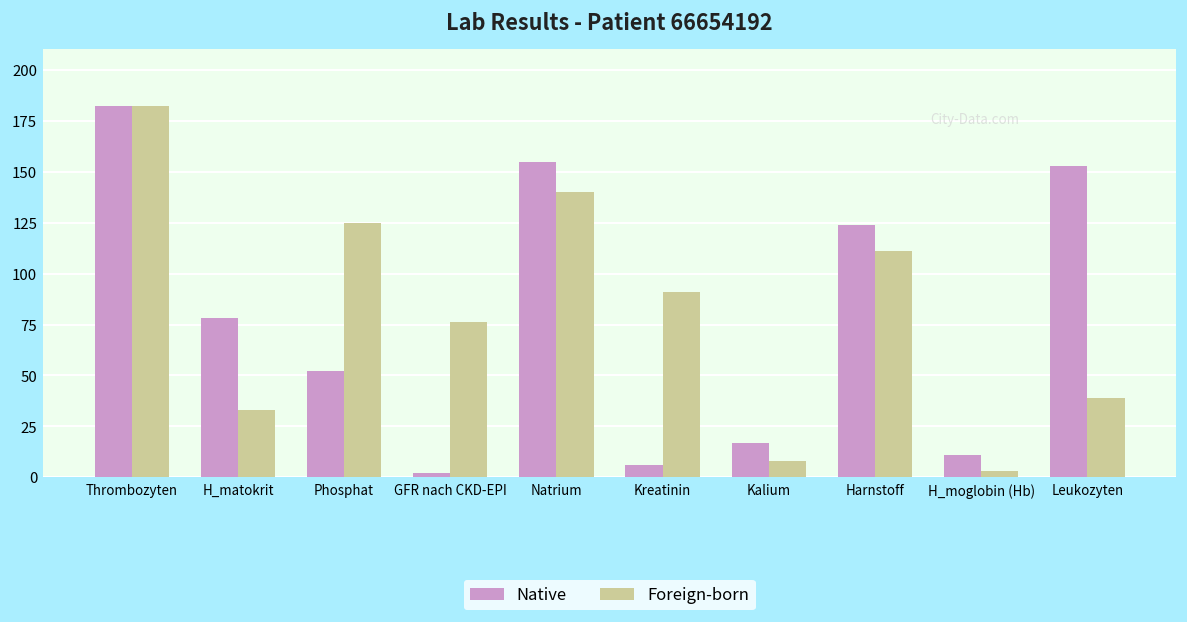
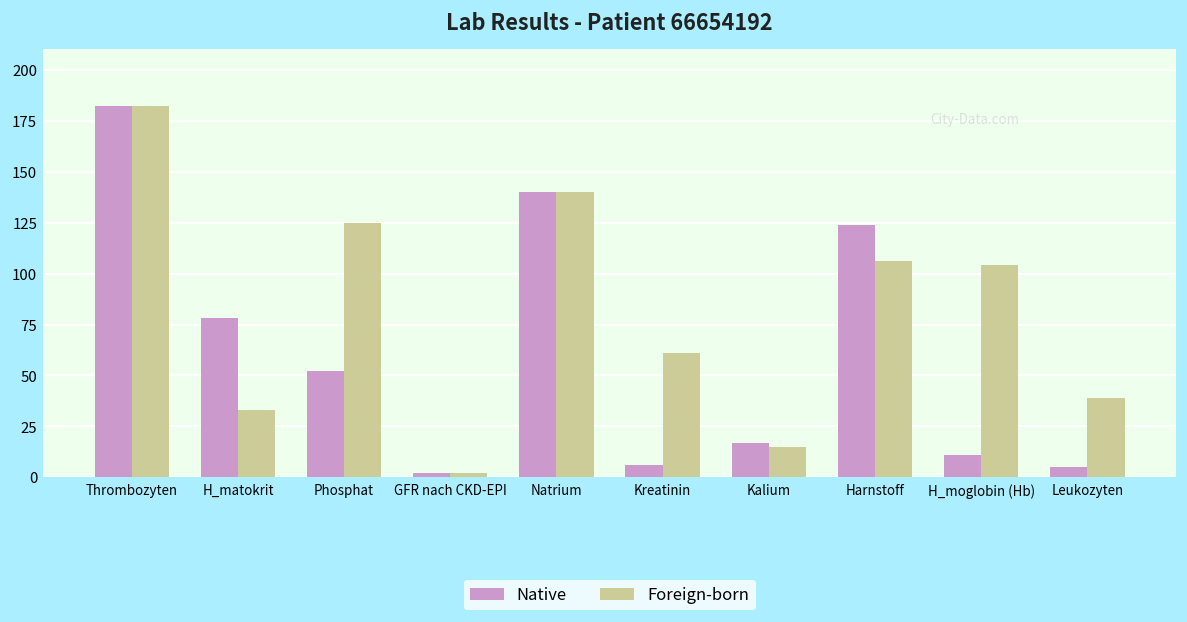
  {
    "Native": {
      "Thrombozyten": 182,
      "H_matokrit": 78,
      "Phosphat": 52,
      "GFR nach CKD-EPI": 2,
-     "Natrium": 155,
+     "Natrium": 140,
      "Kreatinin": 6,
      "Kalium": 17,
      "Harnstoff": 124,
      "H_moglobin (Hb)": 11,
-     "Leukozyten": 153
+     "Leukozyten": 5
    },
    "Foreign-born": {
      "Thrombozyten": 182,
      "H_matokrit": 33,
      "Phosphat": 125,
-     "GFR nach CKD-EPI": 76,
+     "GFR nach CKD-EPI": 2,
      "Natrium": 140,
-     "Kreatinin": 91,
-     "Kalium": 8,
-     "Harnstoff": 111,
-     "H_moglobin (Hb)": 3,
+     "Kreatinin": 61,
+     "Kalium": 15,
+     "Harnstoff": 106,
+     "H_moglobin (Hb)": 104,
      "Leukozyten": 39
    }
  }
